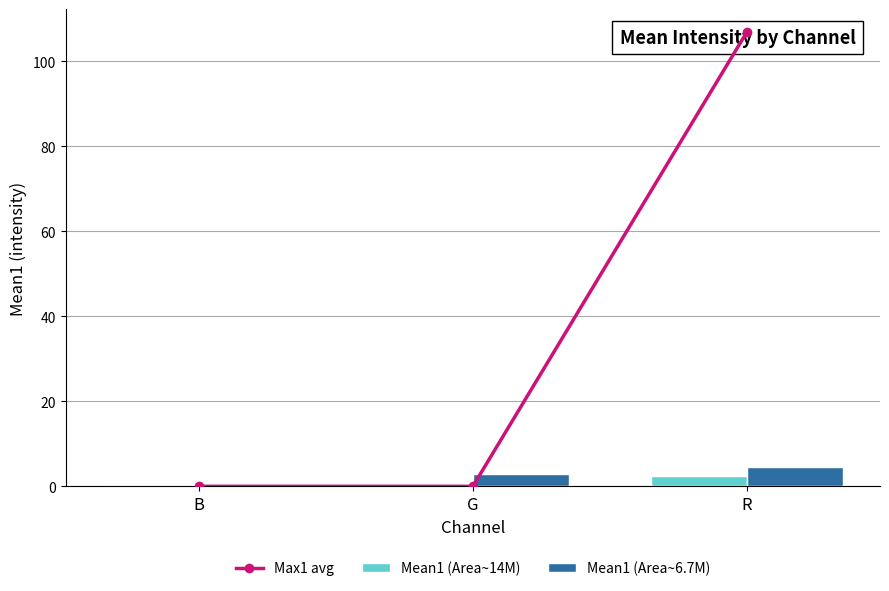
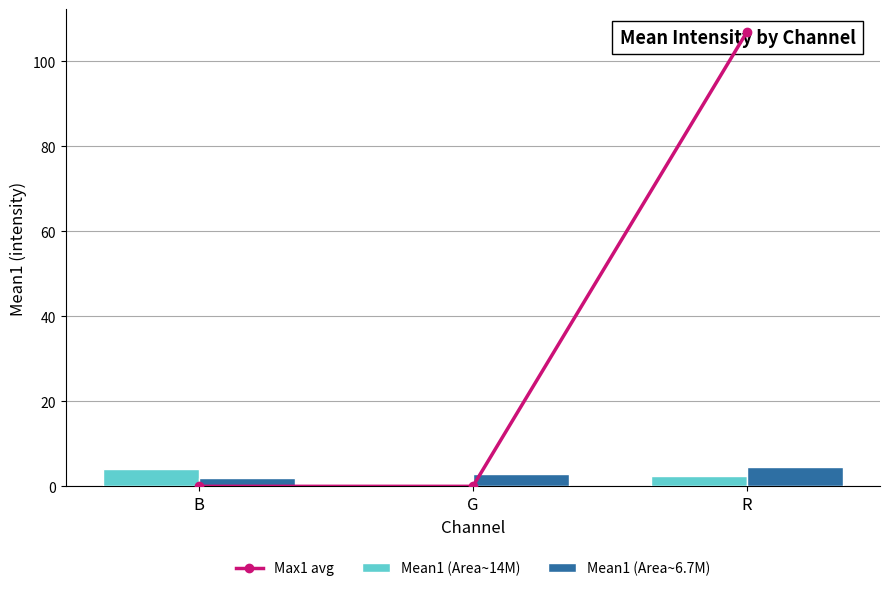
  {
    "Mean1 (Area~14M)": {
-     "B": 0,
+     "B": 4,
      "G": 0,
      "R": 3
    },
    "Max1 avg": {
      "B": 0,
      "G": 0
    },
    "Mean1 (Area~6.7M)": {
-     "B": 0,
+     "B": 2,
      "G": 3,
      "R": 5
    }
  }
